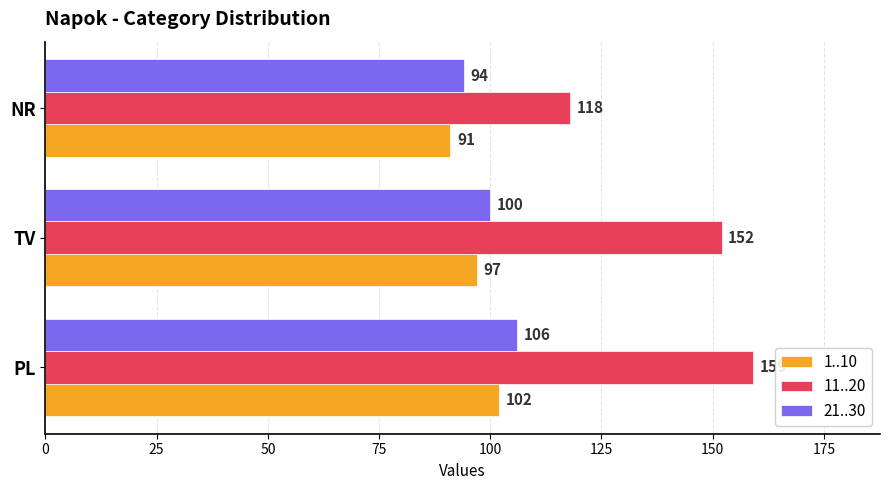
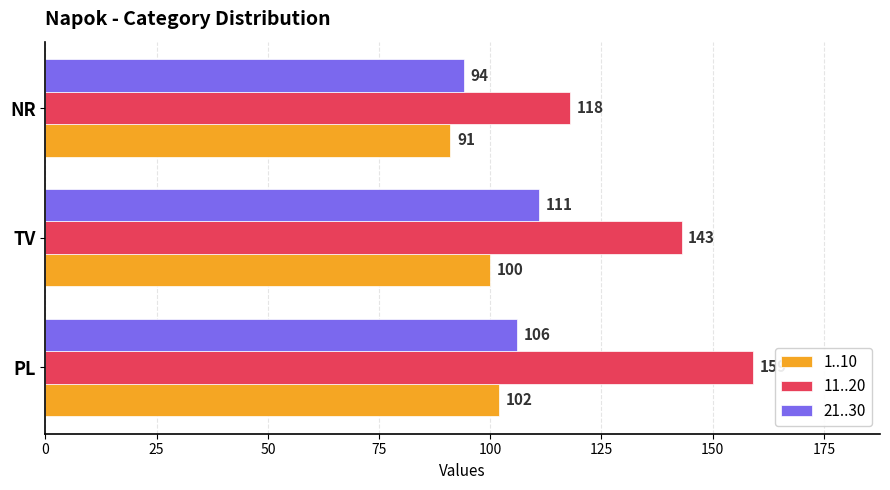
  {
    "1..10": {
      "NR": 91,
-     "TV": 97,
+     "TV": 100,
      "PL": 102
    },
    "11..20": {
      "NR": 118,
-     "TV": 152
+     "TV": 143
    },
    "21..30": {
      "NR": 94,
-     "TV": 100,
+     "TV": 111,
      "PL": 106
    }
  }
